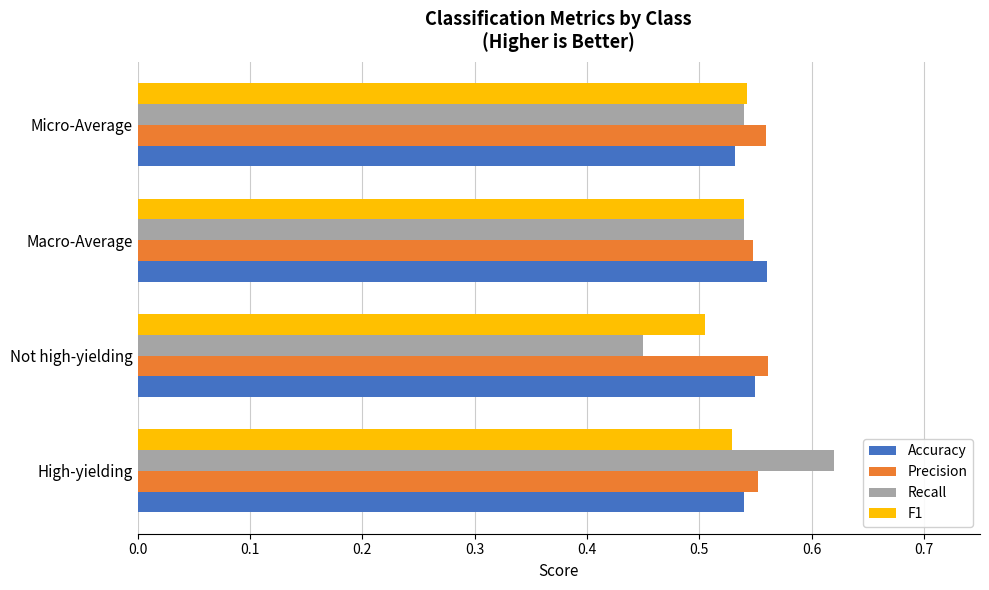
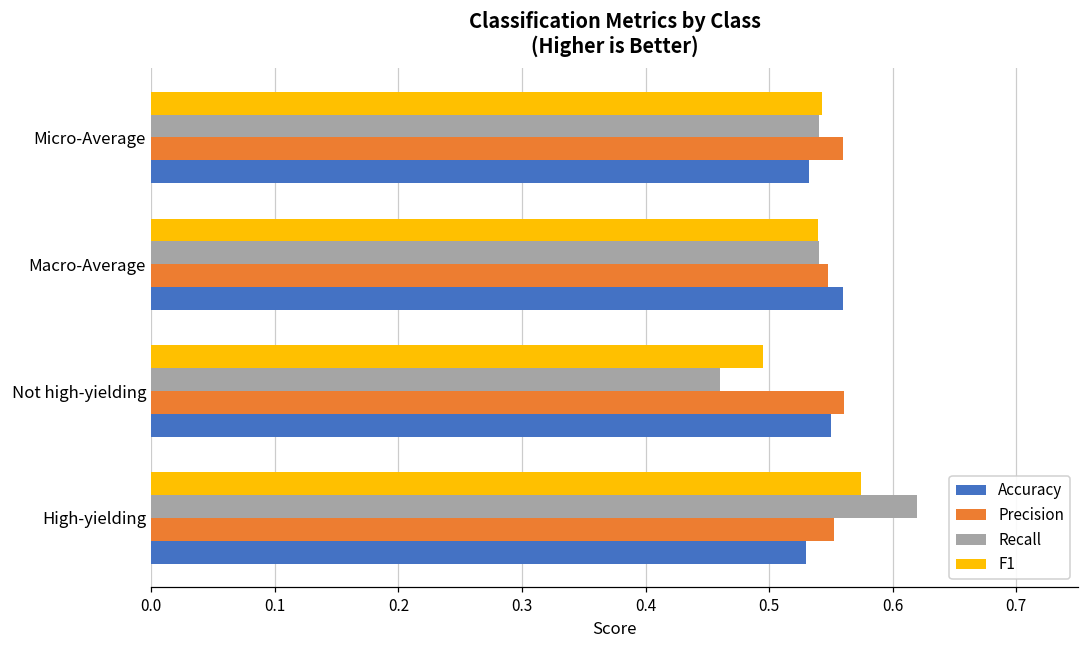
  {
    "Accuracy": {
      "Micro-Average": 0.53,
      "Macro-Average": 0.56,
      "Not high-yielding": 0.55,
-     "High-yielding": 0.54
+     "High-yielding": 0.53
    },
    "Precision": {
      "Micro-Average": 0.560,
      "Macro-Average": 0.548,
      "Not high-yielding": 0.561,
      "High-yielding": 0.552
    },
    "Recall": {
      "Micro-Average": 0.54,
      "Macro-Average": 0.54,
-     "Not high-yielding": 0.45,
+     "Not high-yielding": 0.46,
      "High-yielding": 0.62
    },
    "F1": {
      "Micro-Average": 0.543,
      "Macro-Average": 0.540,
-     "Not high-yielding": 0.505,
-     "High-yielding": 0.529
+     "Not high-yielding": 0.495,
+     "High-yielding": 0.574
    }
  }
